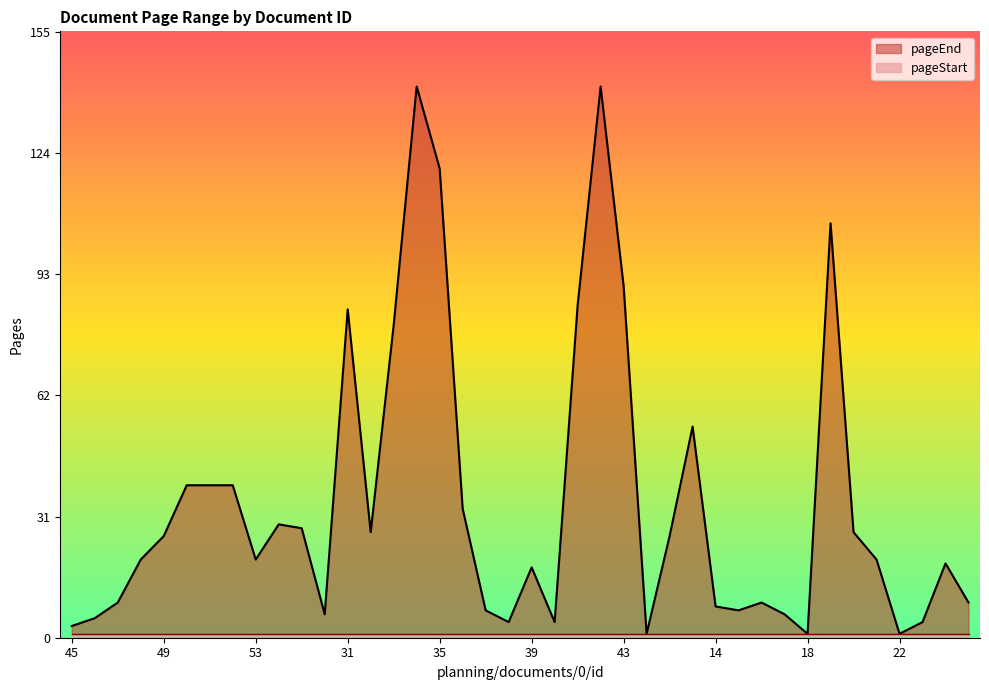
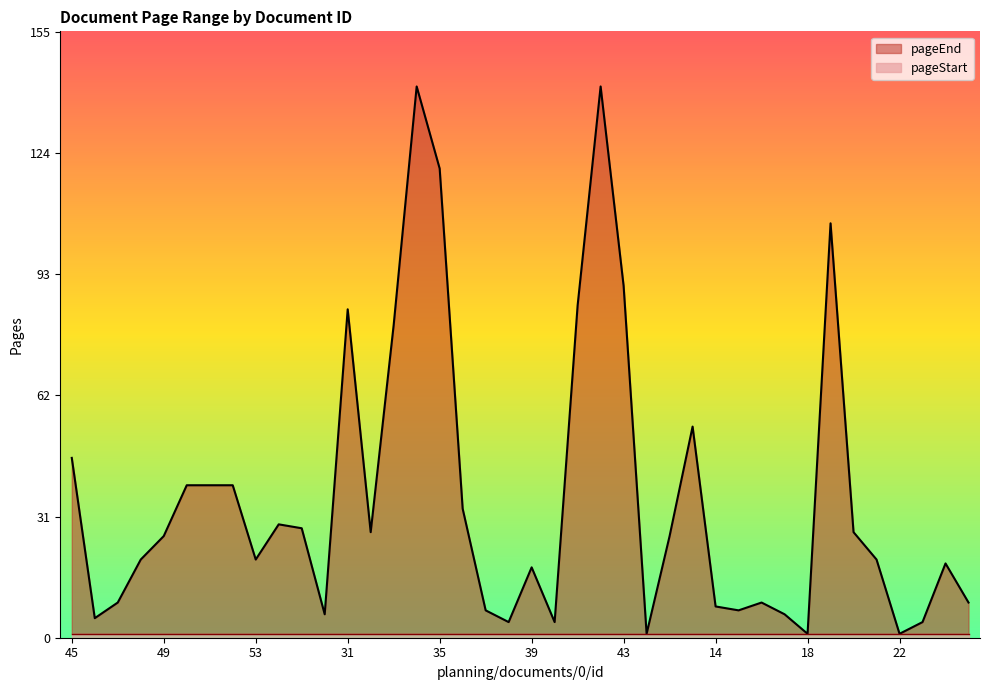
  {
    "pageEnd": {
-     "45": 3,
+     "45": 46,
      "49": 26,
      "53": 20,
      "43": 90
    },
    "pageStart": {
      "45": 1,
      "49": 1,
      "53": 1,
      "43": 1
    }
  }
